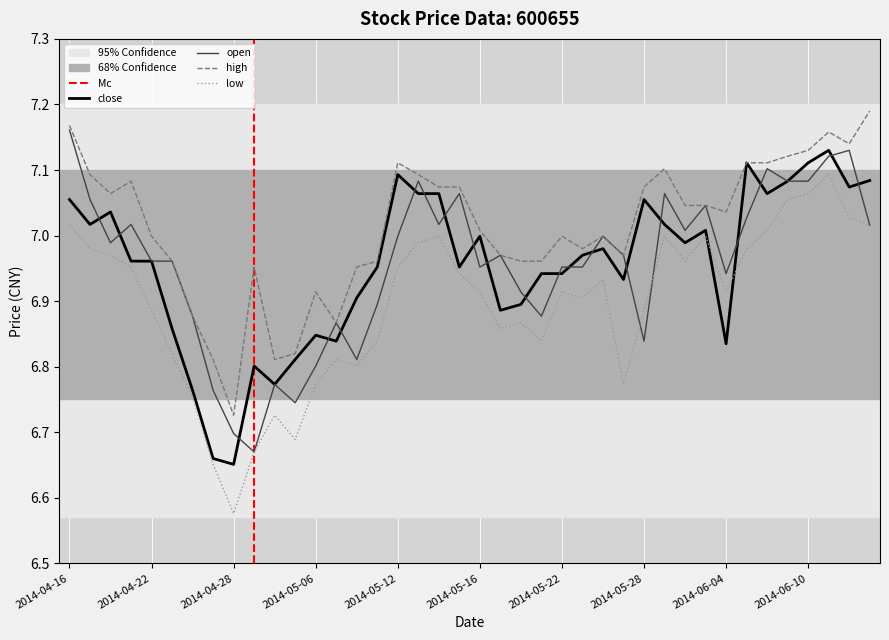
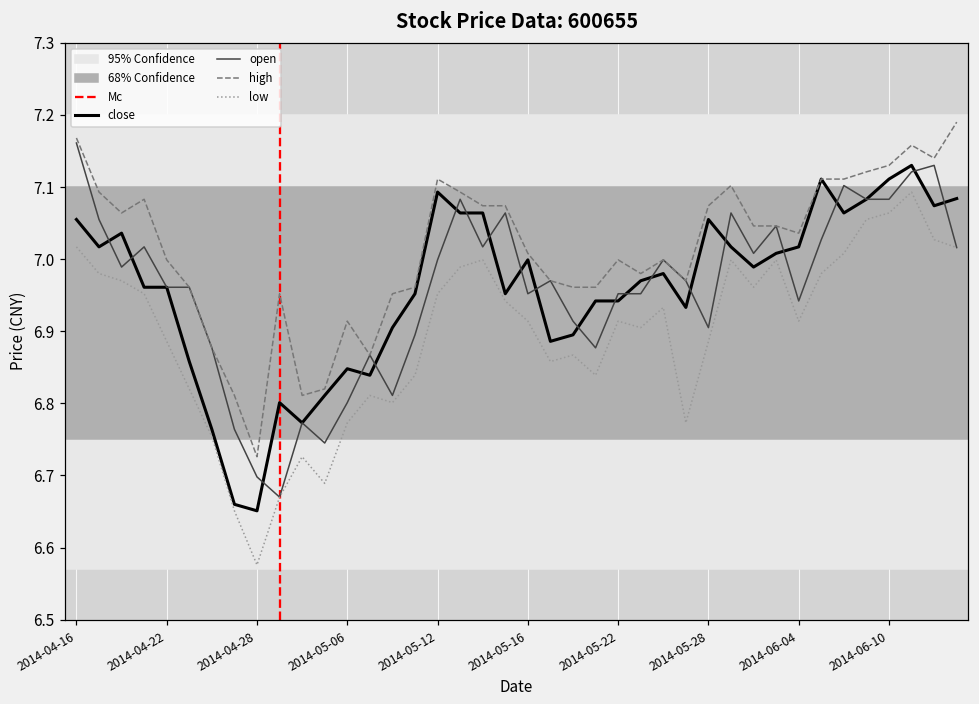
  {
    "close": {
      "2014-04-16": 7.06,
      "2014-04-28": 6.65,
      "2014-05-06": 6.85,
      "2014-05-12": 7.09,
      "2014-05-16": 7.00,
      "2014-05-22": 6.94,
      "2014-05-28": 7.06,
-     "2014-06-04": 6.84,
+     "2014-06-04": 7.02,
      "2014-06-10": 7.11
    },
    "open": {
      "2014-04-16": 7.16,
      "2014-04-28": 6.70,
      "2014-05-06": 6.80,
      "2014-05-12": 7.00,
      "2014-05-16": 6.95,
      "2014-05-22": 6.95,
-     "2014-05-28": 6.84,
+     "2014-05-28": 6.91,
      "2014-06-04": 6.94,
      "2014-06-10": 7.08
    }
  }
